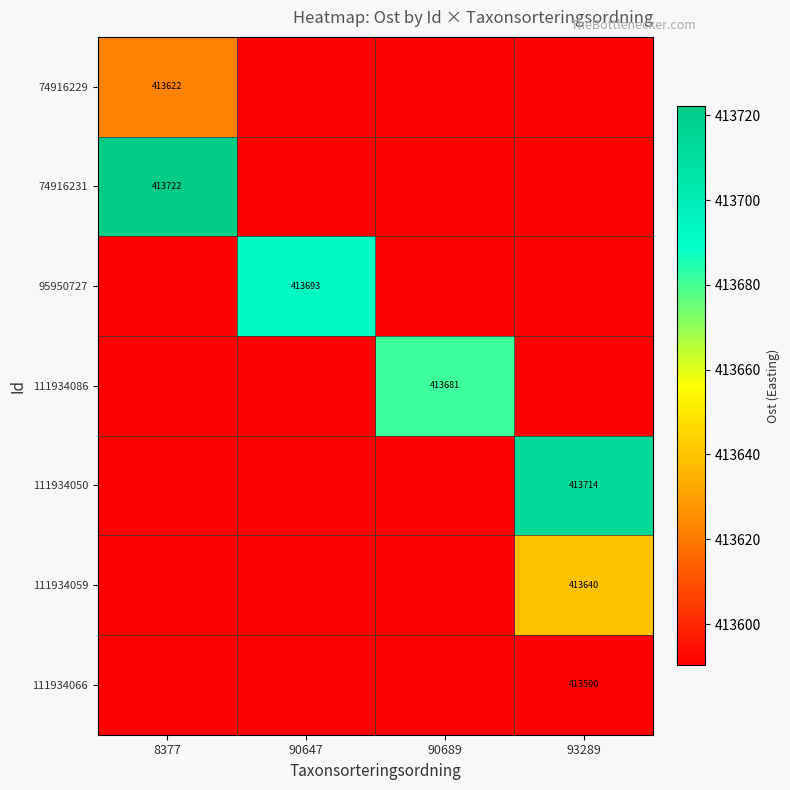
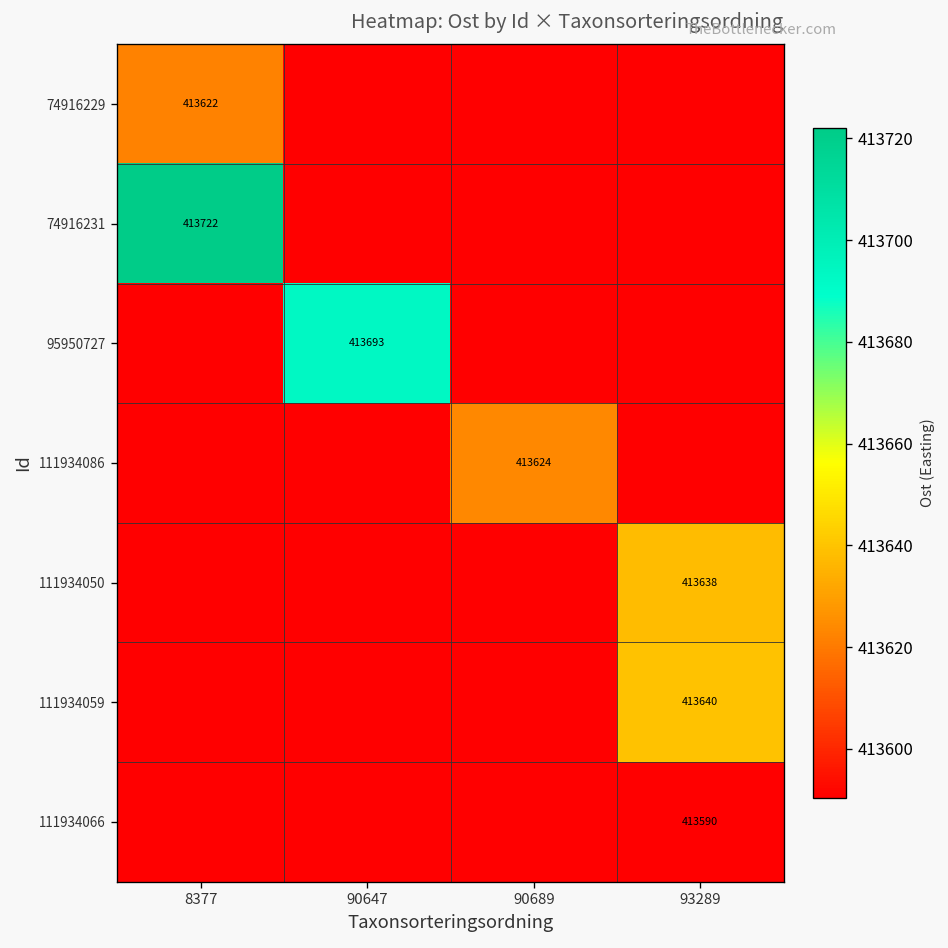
  {
    "74916229": {
      "8377": 413622
    },
    "74916231": {
      "8377": 413722
    },
    "95950727": {
      "90647": 413693
    },
    "111934086": {
-     "90689": 413681
+     "90689": 413624
    },
    "111934050": {
-     "93289": 413714
+     "93289": 413638
    },
    "111934059": {
      "93289": 413640
    },
    "111934066": {
      "93289": 413590
    }
  }
